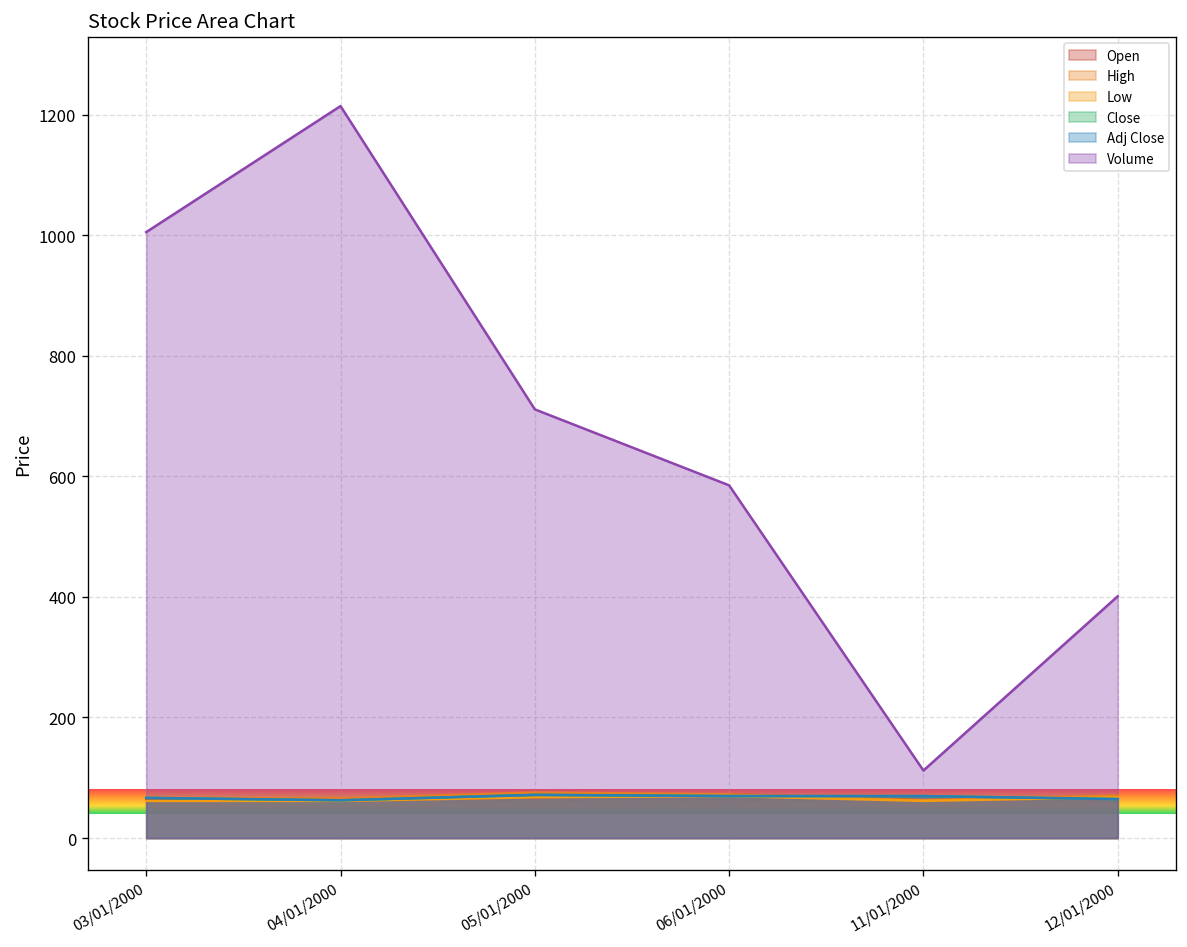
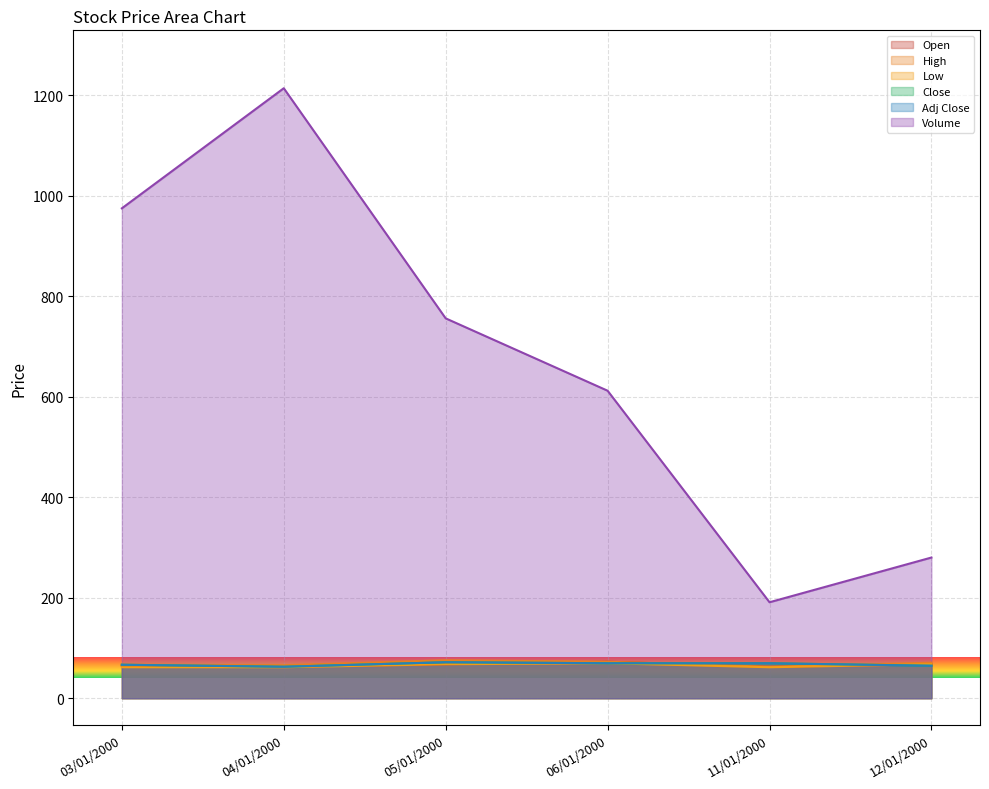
  {
    "Adj Close": {
      "11/01/2000": 70
    },
    "Volume": {
-     "03/01/2000": 1010,
+     "03/01/2000": 980,
      "04/01/2000": 1210,
-     "05/01/2000": 710,
-     "06/01/2000": 590,
-     "11/01/2000": 110,
-     "12/01/2000": 400
+     "05/01/2000": 760,
+     "06/01/2000": 610,
+     "11/01/2000": 190,
+     "12/01/2000": 280
    }
  }
